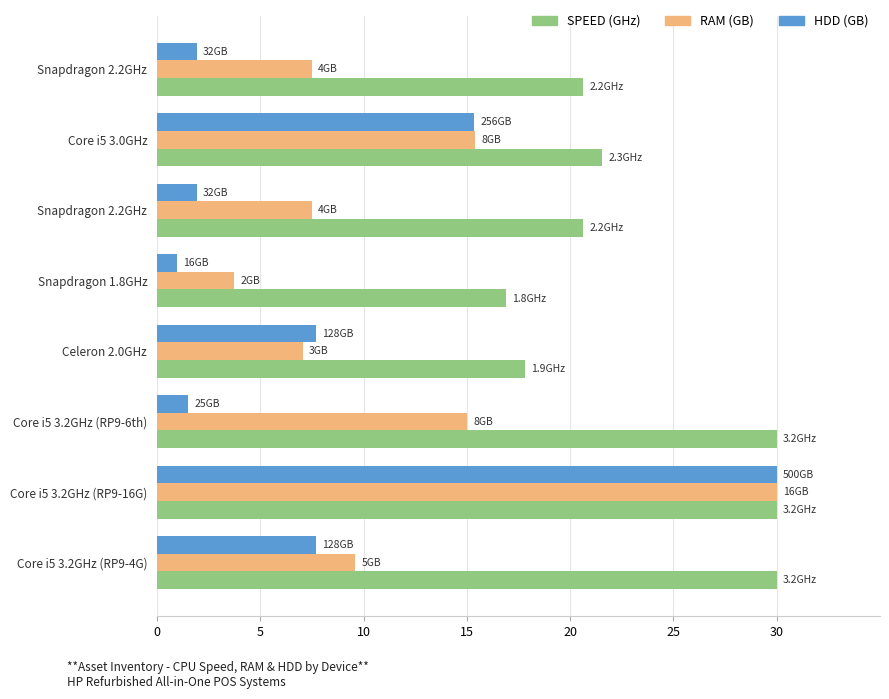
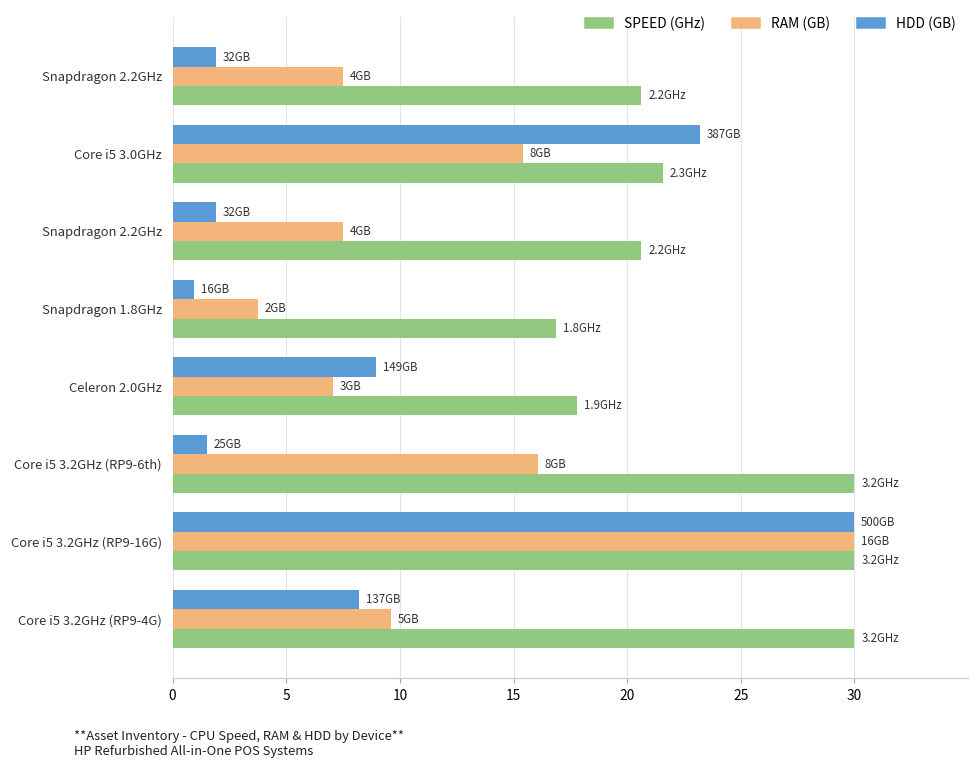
  {
    "RAM (GB)": {
-     "Core i5 3.2GHz (RP9-6th)": 15.0
+     "Core i5 3.2GHz (RP9-6th)": 16.1
    },
    "HDD (GB)": {
-     "Core i5 3.0GHz": 256,
-     "Celeron 2.0GHz": 128,
-     "Core i5 3.2GHz (RP9-4G)": 128
+     "Core i5 3.0GHz": 387,
+     "Celeron 2.0GHz": 149,
+     "Core i5 3.2GHz (RP9-4G)": 137
    }
  }
